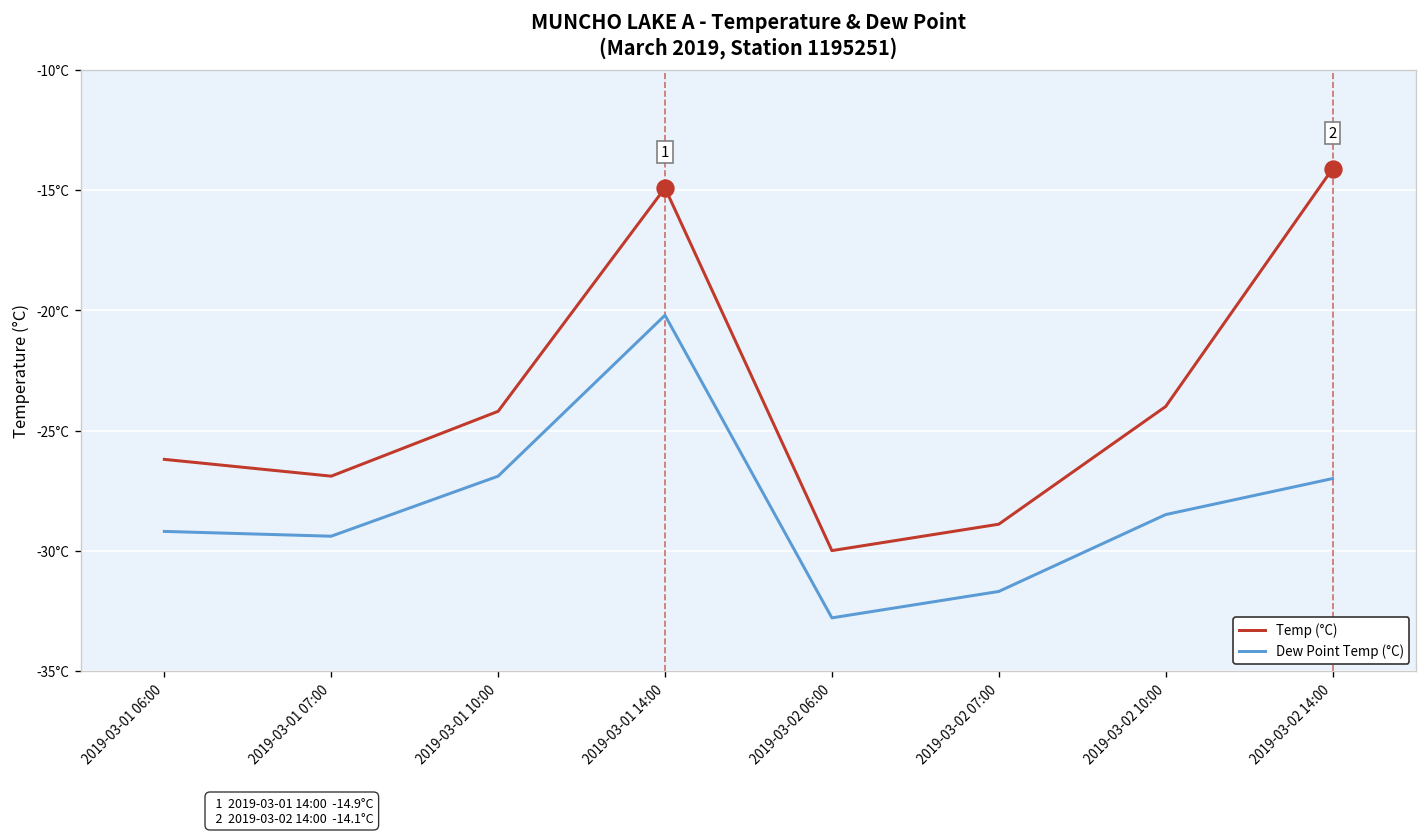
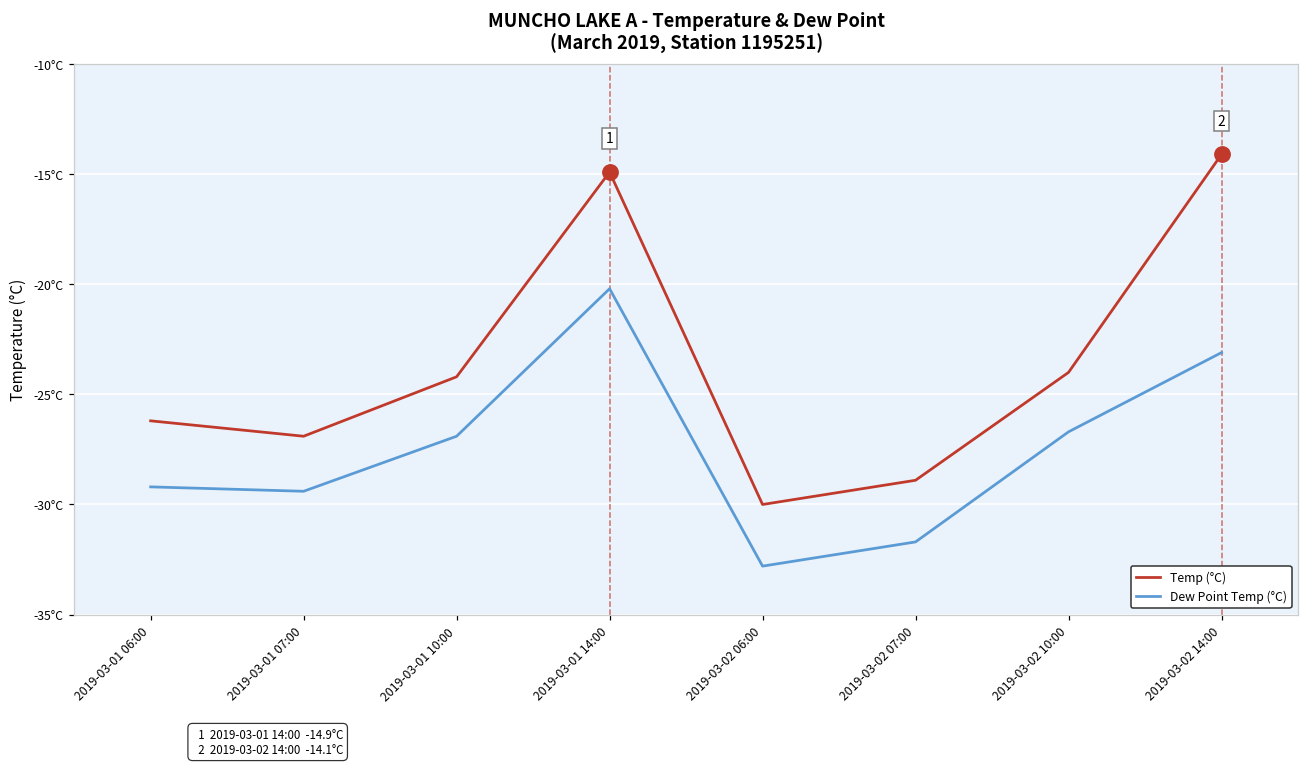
  {
    "Dew Point Temp (°C)": {
      "2019-03-01 06:00": "-29.2°C",
      "2019-03-01 07:00": "-29.4°C",
      "2019-03-01 10:00": "-26.9°C",
      "2019-03-01 14:00": "-20.2°C",
      "2019-03-02 06:00": "-32.8°C",
      "2019-03-02 07:00": "-31.7°C",
-     "2019-03-02 10:00": "-28.5°C",
-     "2019-03-02 14:00": "-27.0°C"
+     "2019-03-02 10:00": "-26.7°C",
+     "2019-03-02 14:00": "-23.1°C"
    }
  }
